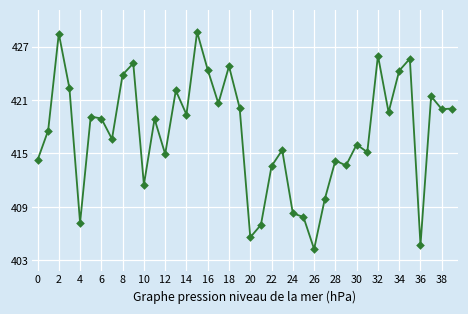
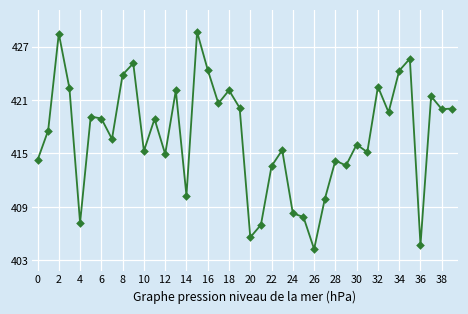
  {
    "0": 414,
    "2": 428,
    "4": 407,
    "6": 419,
    "8": 424,
-   "10": 411,
+   "10": 415,
    "12": 415,
-   "14": 419,
+   "14": 410,
    "16": 424,
-   "18": 425,
+   "18": 422,
    "20": 406,
    "22": 414,
    "24": 408,
    "26": 404,
    "28": 414,
    "30": 416,
-   "32": 426,
+   "32": 423,
    "34": 424,
    "36": 405,
    "38": 420
  }
